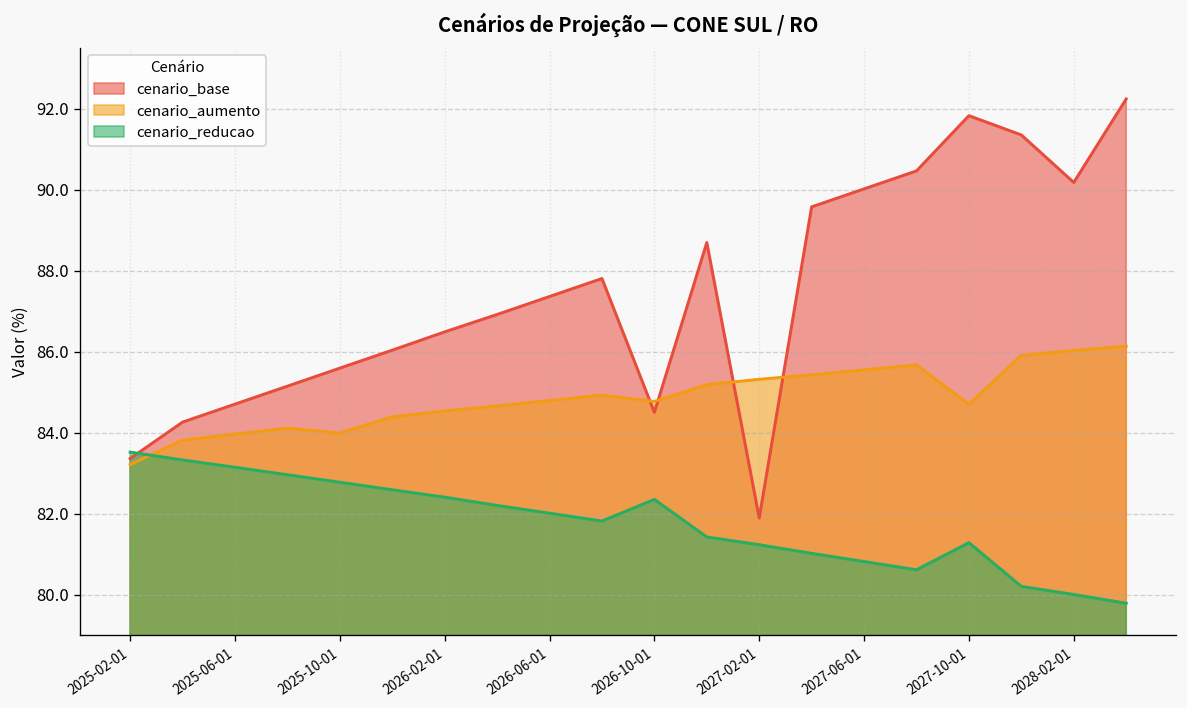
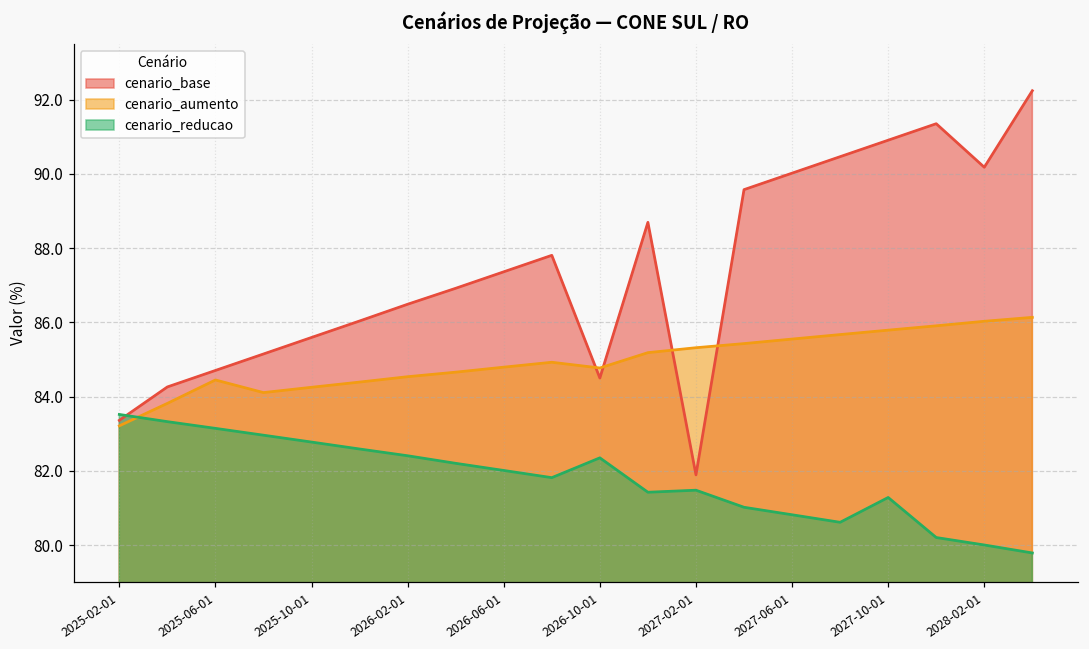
  {
    "cenario_base": {
      "2025-02-01": 83.4,
      "2025-06-01": 84.7,
      "2025-10-01": 85.6,
      "2026-02-01": 86.5,
      "2026-06-01": 87.4,
      "2026-10-01": 84.5,
      "2027-02-01": 81.9,
      "2027-06-01": 90.0,
-     "2027-10-01": 91.8,
+     "2027-10-01": 90.9,
      "2028-02-01": 90.2
    },
    "cenario_aumento": {
      "2025-02-01": 83.2,
-     "2025-06-01": 84.0,
-     "2025-10-01": 84.0,
+     "2025-06-01": 84.4,
+     "2025-10-01": 84.3,
      "2026-02-01": 84.5,
      "2026-06-01": 84.8,
      "2026-10-01": 84.8,
      "2027-02-01": 85.3,
      "2027-06-01": 85.6,
-     "2027-10-01": 84.7,
+     "2027-10-01": 85.8,
      "2028-02-01": 86.0
    },
    "cenario_reducao": {
      "2025-02-01": 83.5,
      "2025-06-01": 83.1,
      "2025-10-01": 82.8,
      "2026-02-01": 82.4,
      "2026-06-01": 82.0,
      "2026-10-01": 82.4,
-     "2027-02-01": 81.2,
+     "2027-02-01": 81.5,
      "2027-06-01": 80.8,
      "2027-10-01": 81.3,
      "2028-02-01": 80.0
    }
  }
